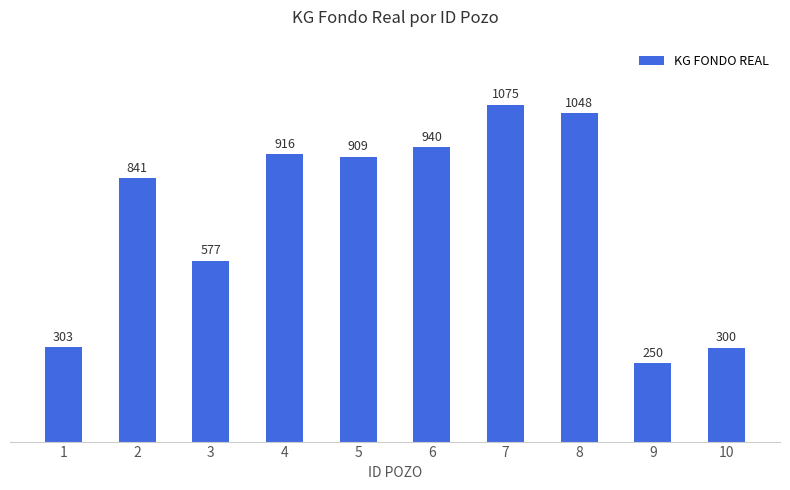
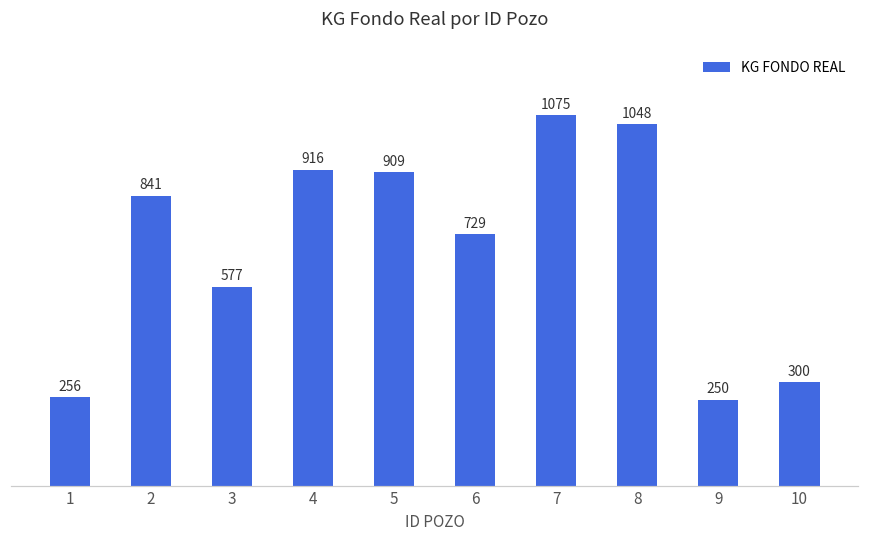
  {
-   "1": 303,
+   "1": 256,
    "2": 841,
    "3": 577,
    "4": 916,
    "5": 909,
-   "6": 940,
+   "6": 729,
    "7": 1075,
    "8": 1048,
    "9": 250,
    "10": 300
  }
